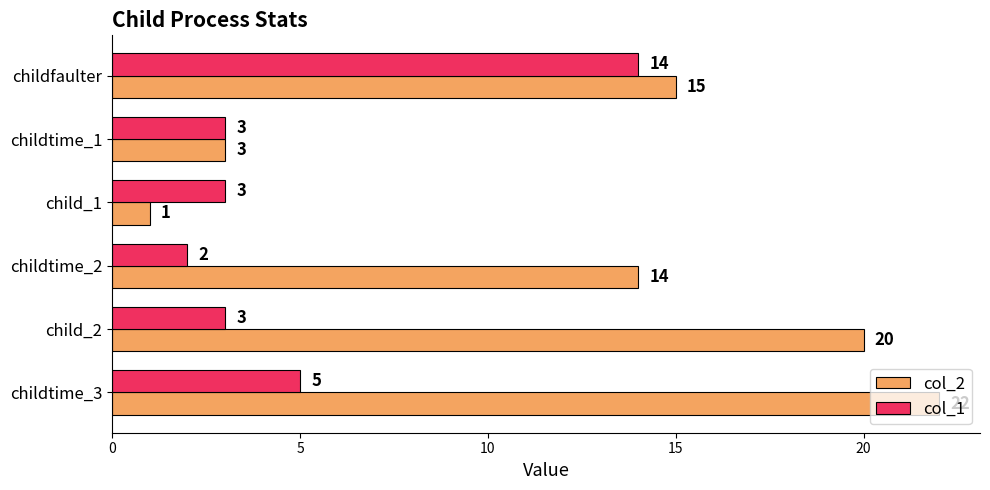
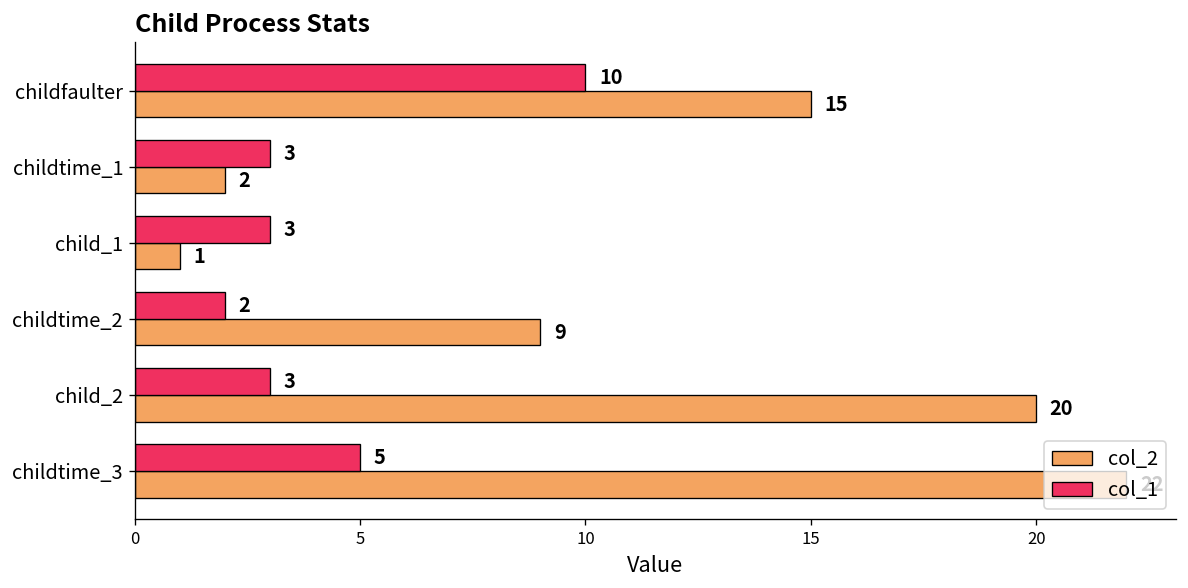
  {
    "col_2": {
      "childfaulter": 15,
-     "childtime_1": 3,
+     "childtime_1": 2,
      "child_1": 1,
-     "childtime_2": 14,
+     "childtime_2": 9,
      "child_2": 20
    },
    "col_1": {
-     "childfaulter": 14,
+     "childfaulter": 10,
      "childtime_1": 3,
      "child_1": 3,
      "childtime_2": 2,
      "child_2": 3,
      "childtime_3": 5
    }
  }
